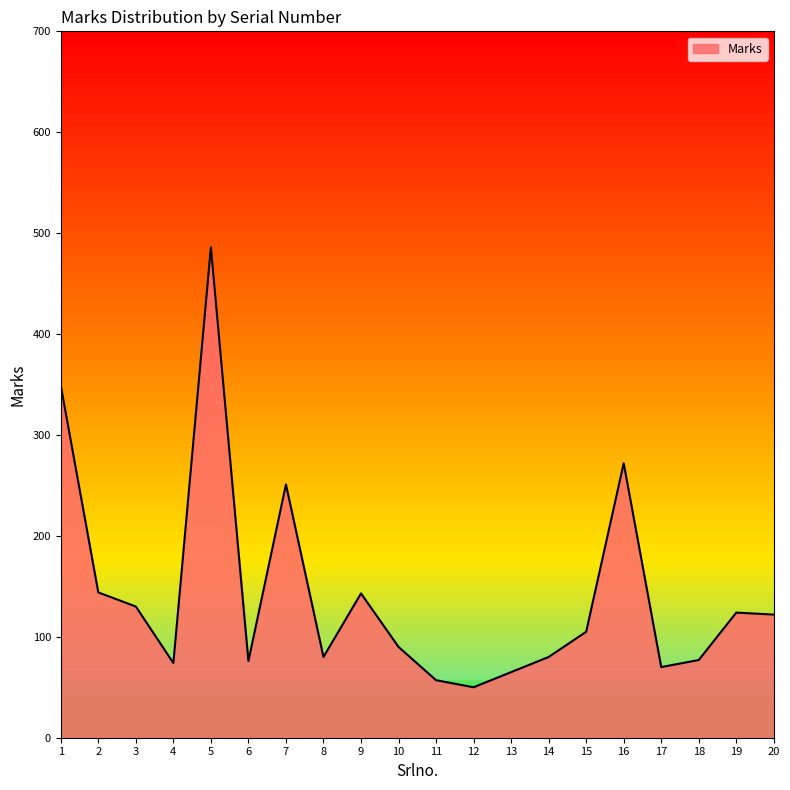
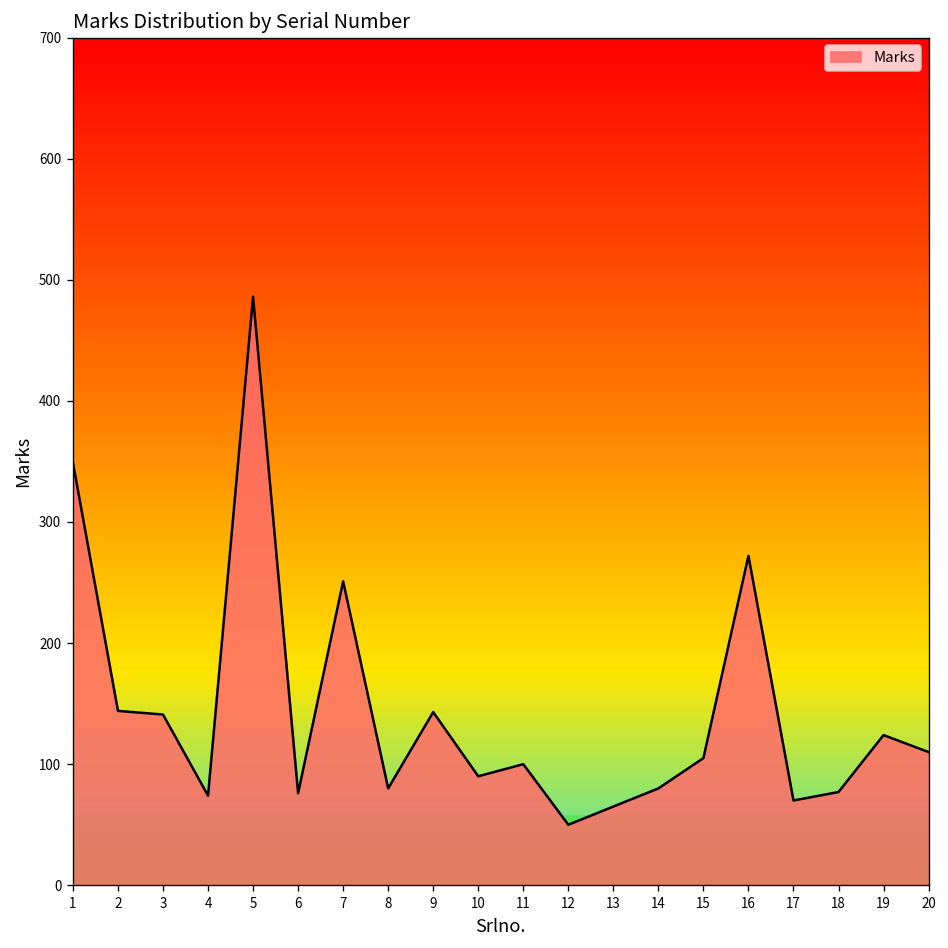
  {
    "1": 349,
    "2": 144,
-   "3": 130,
+   "3": 141,
    "4": 74,
    "5": 486,
    "6": 76,
    "7": 251,
    "8": 80,
    "9": 143,
    "10": 90,
-   "11": 57,
+   "11": 100,
    "12": 50,
    "13": 65,
    "14": 80,
    "15": 105,
    "16": 272,
    "17": 70,
    "18": 77,
    "19": 124,
-   "20": 122
+   "20": 110
  }
